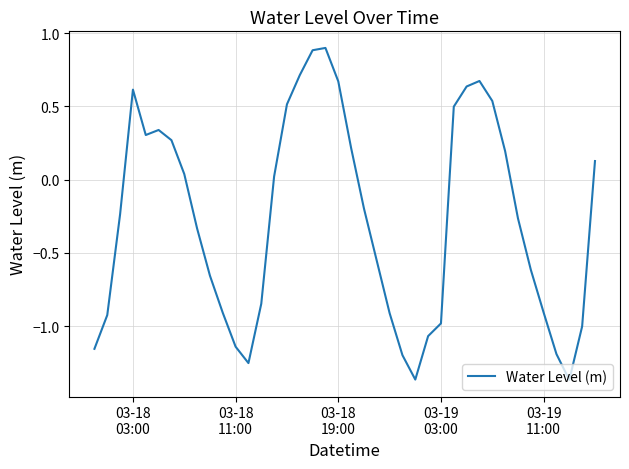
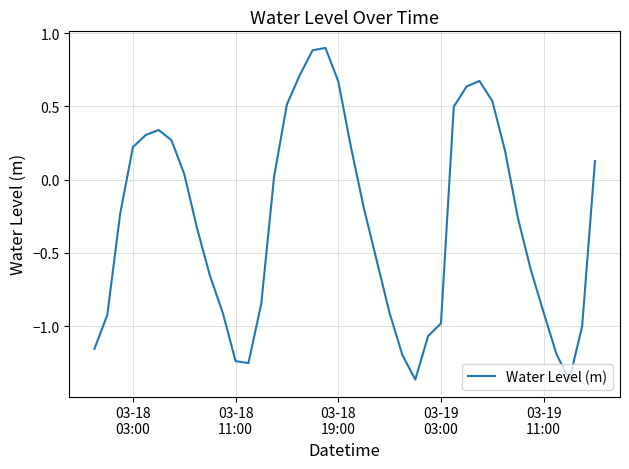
  {
-   "03-18 03:00": 0.61,
-   "03-18 11:00": -1.14,
+   "03-18 03:00": 0.22,
+   "03-18 11:00": -1.24,
    "03-18 19:00": 0.67,
    "03-19 03:00": -0.98,
    "03-19 11:00": -0.91
  }
